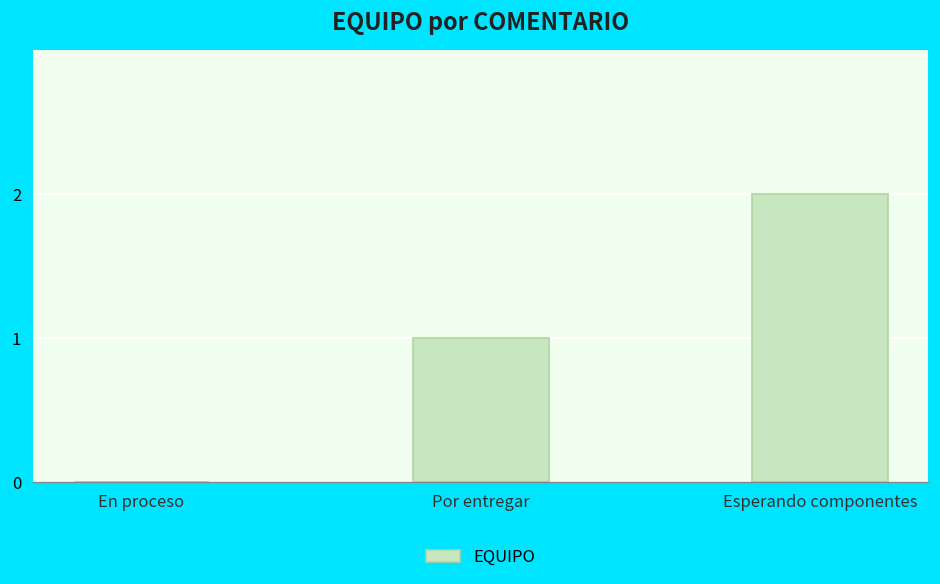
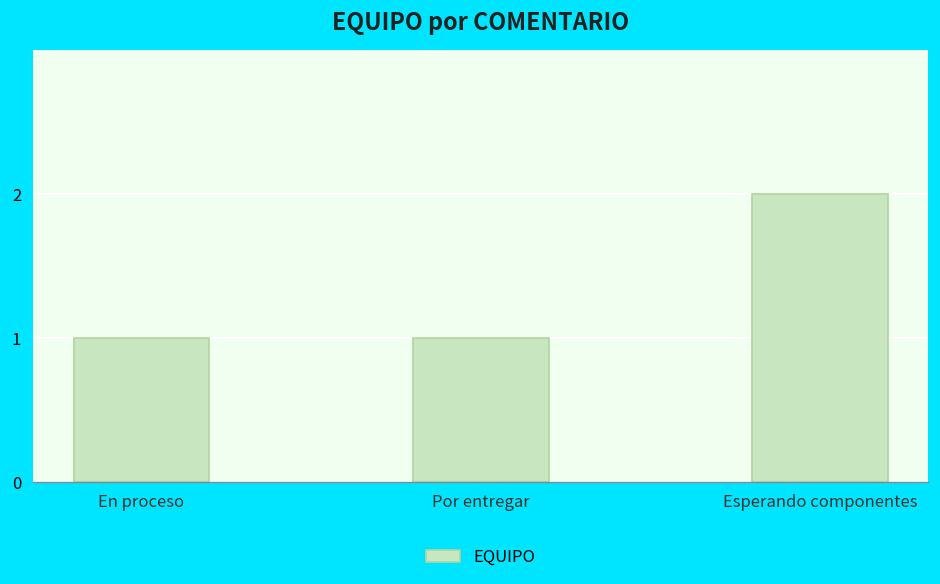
  {
-   "En proceso": 0,
+   "En proceso": 1,
    "Por entregar": 1,
    "Esperando componentes": 2
  }
